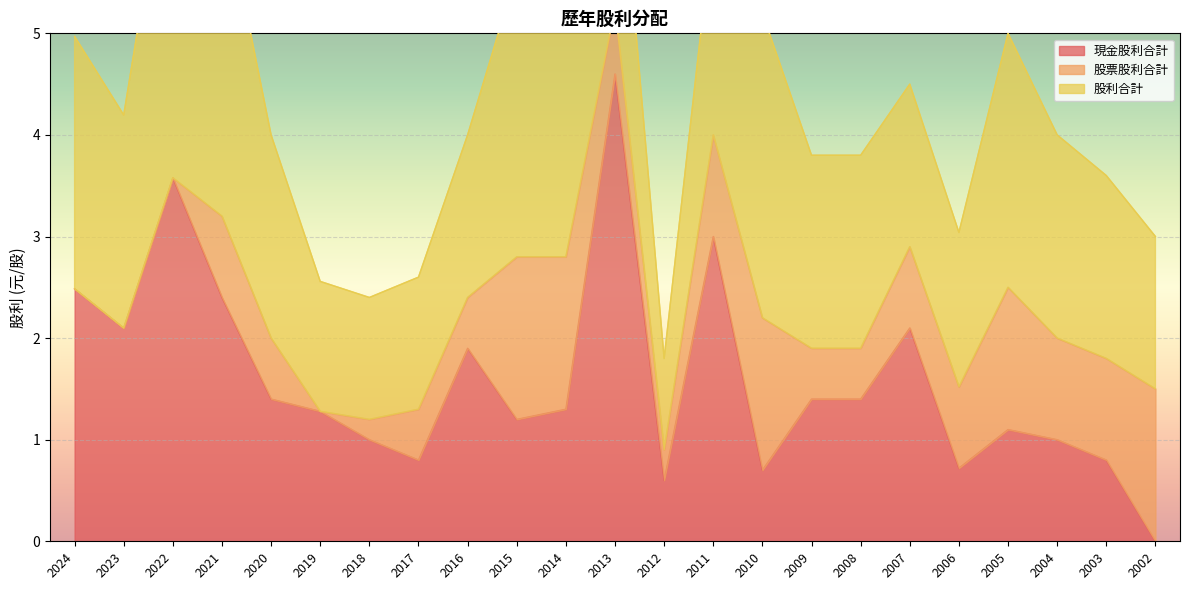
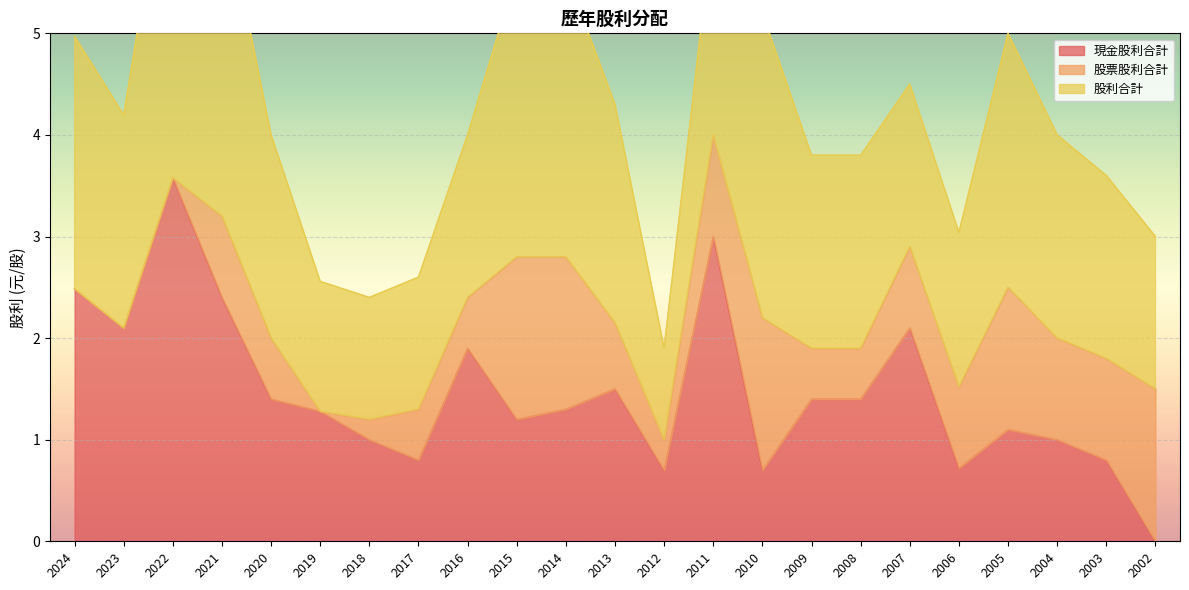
  {
    "現金股利合計": {
      "2021": 2.4,
      "2020": 1.4,
      "2018": 1.0,
      "2017": 0.8,
      "2016": 1.9,
      "2015": 1.2,
      "2014": 1.3,
-     "2013": 4.6,
-     "2012": 0.6,
+     "2013": 1.5,
+     "2012": 0.7,
      "2011": 3.0,
      "2010": 0.7,
      "2009": 1.4,
      "2008": 1.4,
      "2007": 2.1,
      "2006": 0.7,
      "2005": 1.1,
      "2004": 1.0,
      "2003": 0.8,
      "2002": 0.0
    }
  }
